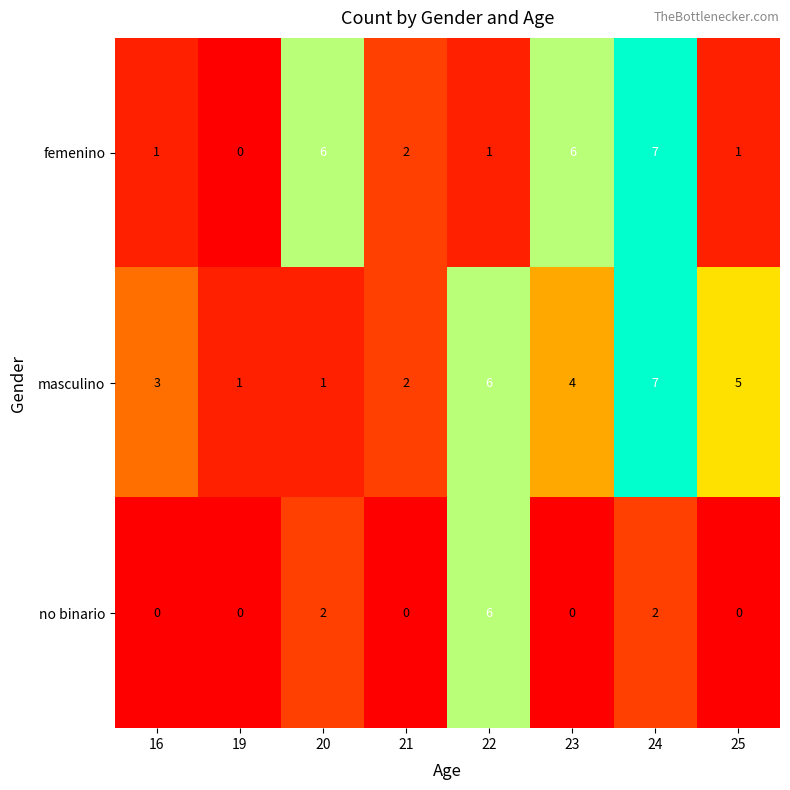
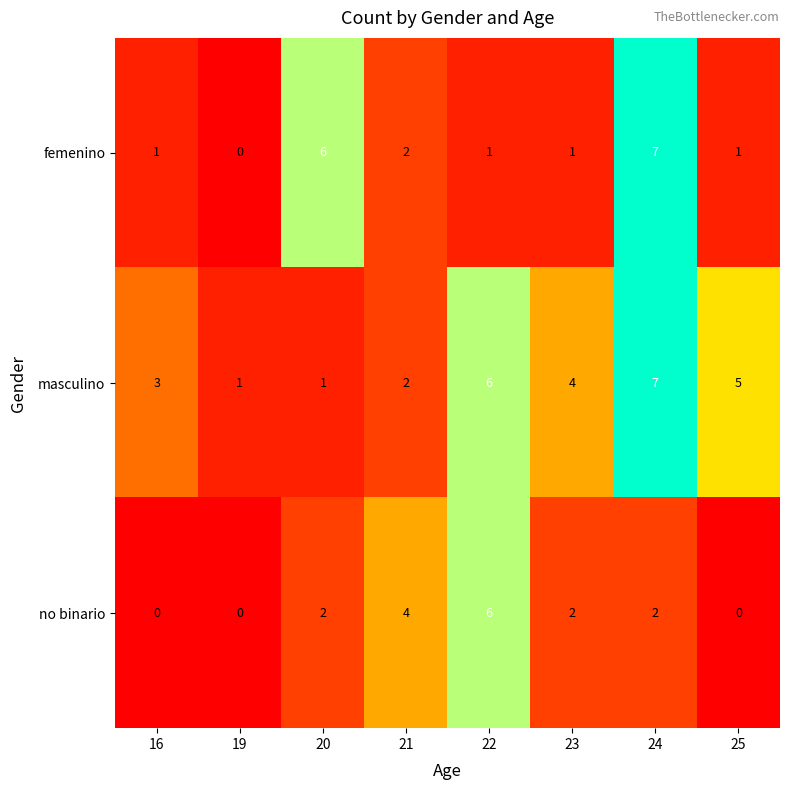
  {
    "femenino": {
      "16": 1,
      "19": 0,
      "20": 6,
      "21": 2,
      "22": 1,
-     "23": 6,
+     "23": 1,
      "24": 7,
      "25": 1
    },
    "masculino": {
      "16": 3,
      "19": 1,
      "20": 1,
      "21": 2,
      "22": 6,
      "23": 4,
      "24": 7,
      "25": 5
    },
    "no binario": {
      "16": 0,
      "19": 0,
      "20": 2,
-     "21": 0,
+     "21": 4,
      "22": 6,
-     "23": 0,
+     "23": 2,
      "24": 2,
      "25": 0
    }
  }
